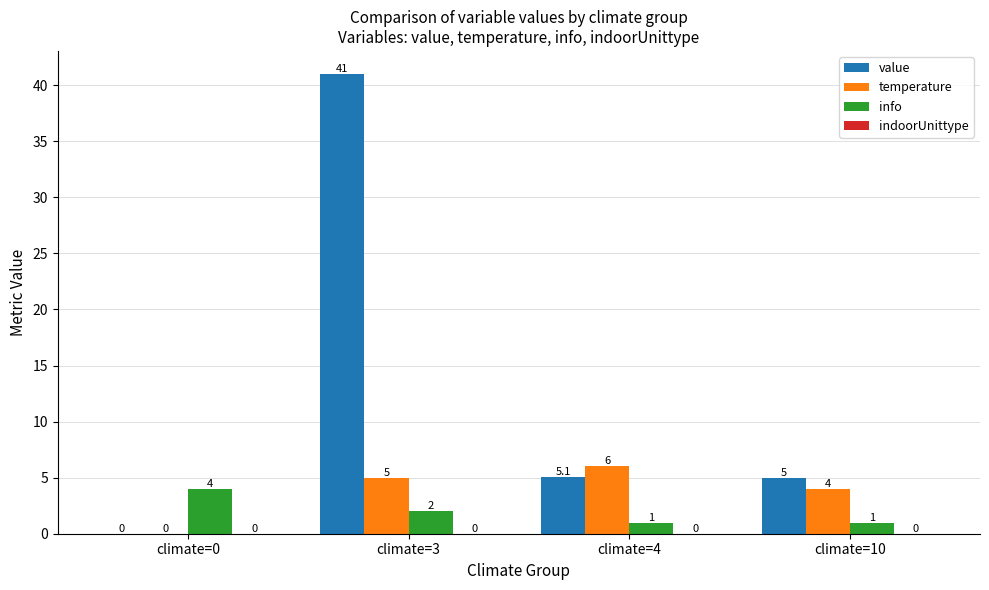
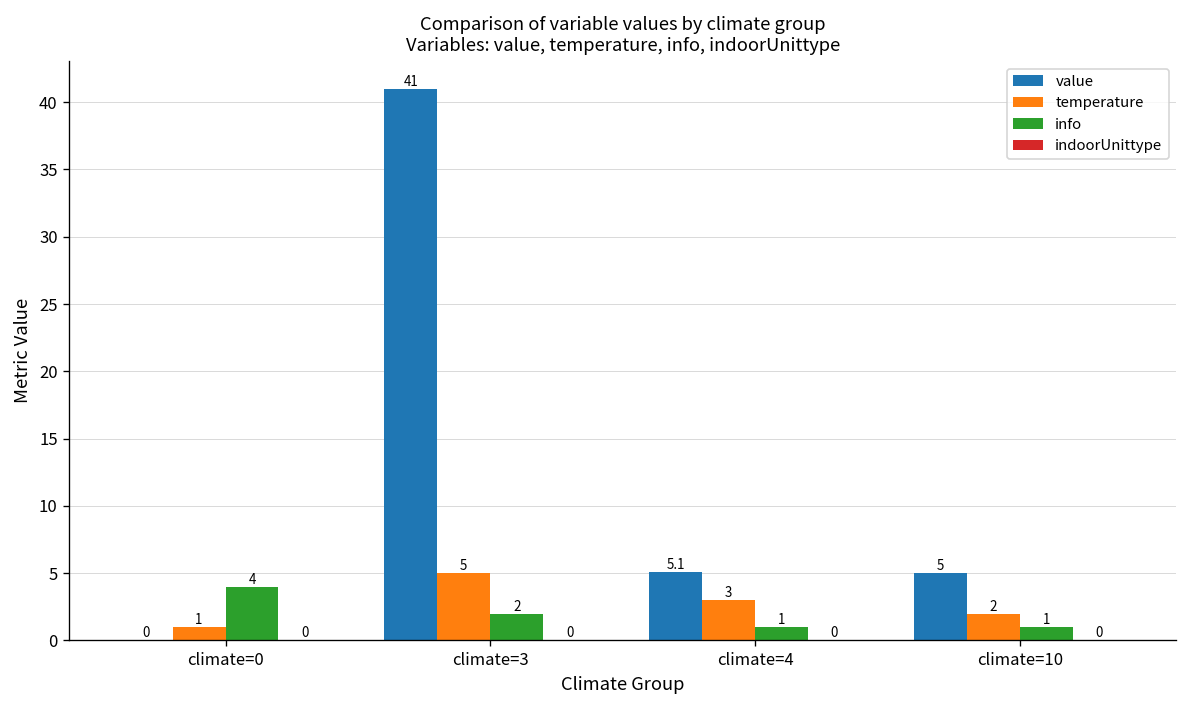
  {
    "value": {
      "climate=0": 0,
      "climate=3": 41,
      "climate=4": 5.1,
      "climate=10": 5
    },
    "temperature": {
-     "climate=0": 0,
+     "climate=0": 1,
      "climate=3": 5,
-     "climate=4": 6,
-     "climate=10": 4
+     "climate=4": 3,
+     "climate=10": 2
    },
    "info": {
      "climate=0": 4,
      "climate=3": 2,
      "climate=4": 1,
      "climate=10": 1
    },
    "indoorUnittype": {
      "climate=0": 0,
      "climate=3": 0,
      "climate=4": 0,
      "climate=10": 0
    }
  }
